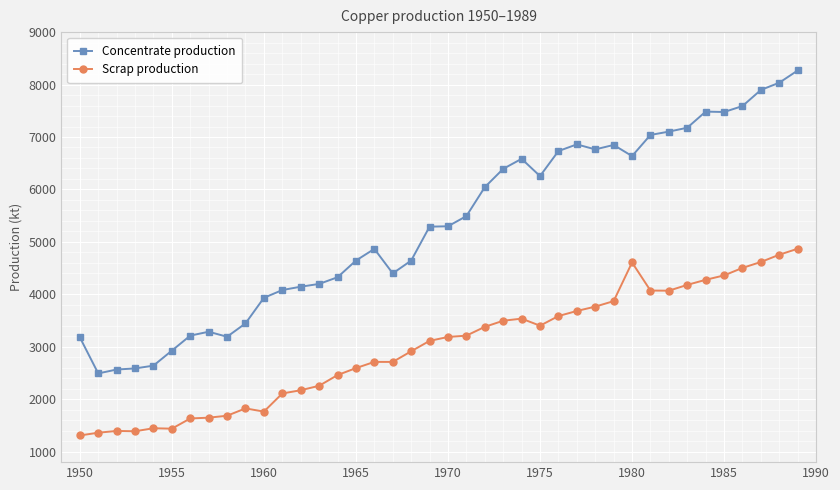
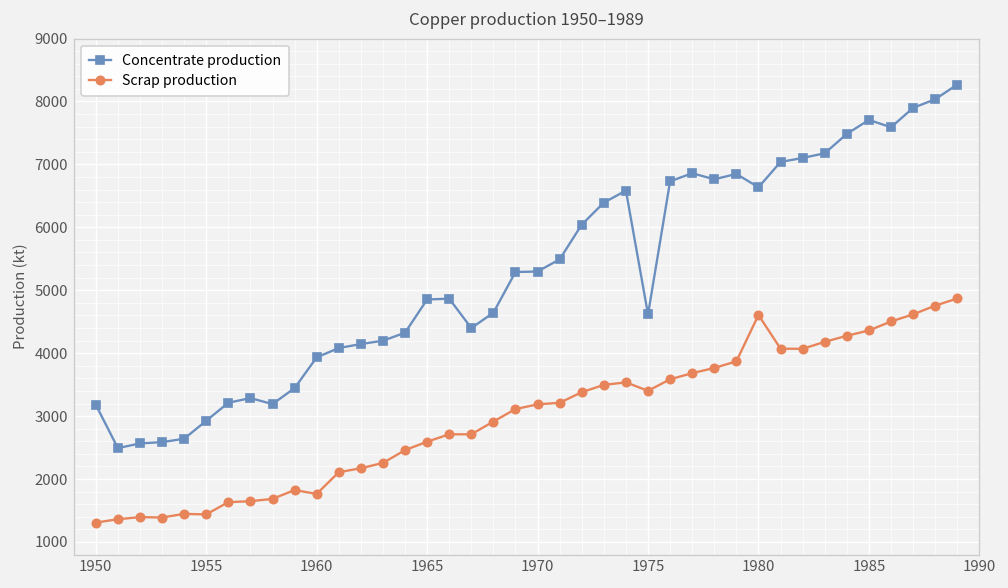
  {
    "Concentrate production": {
      "1950": 3200,
      "1955": 2900,
      "1960": 3900,
-     "1965": 4600,
+     "1965": 4900,
      "1970": 5300,
-     "1975": 6300,
+     "1975": 4600,
      "1980": 6600,
-     "1985": 7500
+     "1985": 7700
    },
    "Scrap production": {
      "1950": 1300,
      "1955": 1400,
      "1960": 1800,
      "1965": 2600,
      "1970": 3200,
      "1975": 3400,
      "1980": 4600,
      "1985": 4400
    }
  }
